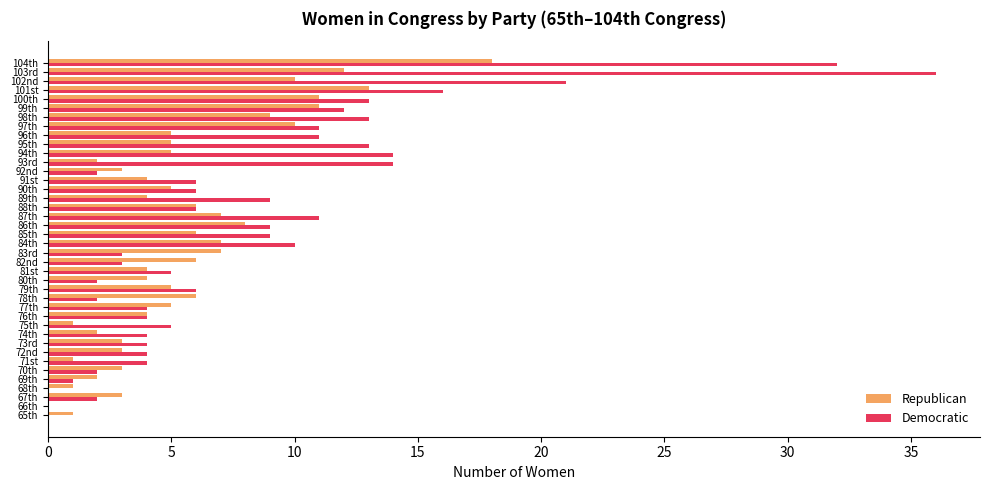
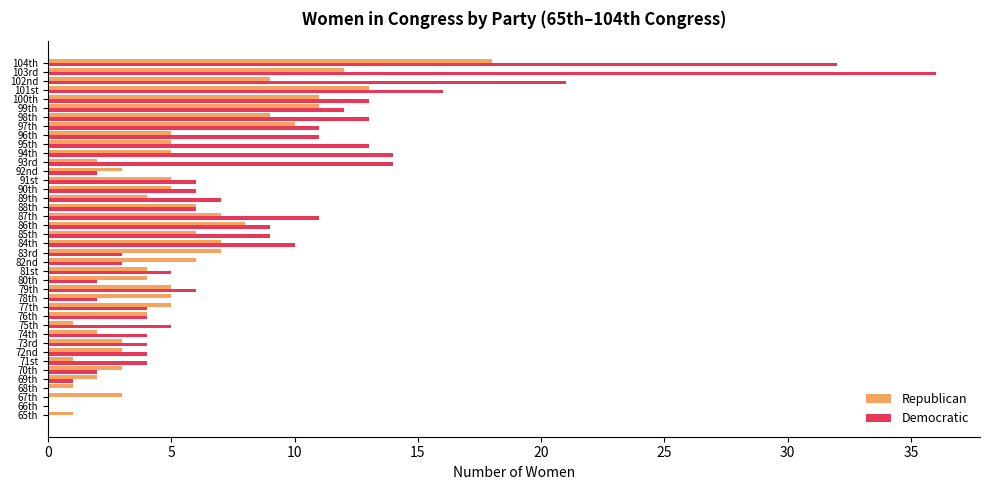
  {
    "Republican": {
      "104th": 18,
      "103rd": 12,
-     "102nd": 10,
+     "102nd": 9,
      "101st": 13,
      "100th": 11,
      "99th": 11,
      "98th": 9,
      "97th": 10,
      "96th": 5,
      "95th": 5,
      "94th": 5,
      "93rd": 2,
      "92nd": 3,
-     "91st": 4,
+     "91st": 5,
      "90th": 5,
      "89th": 4,
      "88th": 6,
      "87th": 7,
      "86th": 8,
      "85th": 6,
      "84th": 7,
      "83rd": 7,
      "82nd": 6,
      "81st": 4,
      "80th": 4,
      "79th": 5,
-     "78th": 6,
+     "78th": 5,
      "77th": 5,
      "76th": 4,
      "75th": 1,
      "74th": 2,
      "73rd": 3,
      "72nd": 3,
      "71st": 1,
      "70th": 3,
      "69th": 2,
      "68th": 1,
      "67th": 3,
      "66th": 0,
      "65th": 1
    },
    "Democratic": {
      "104th": 32,
      "103rd": 36,
      "102nd": 21,
      "101st": 16,
      "100th": 13,
      "99th": 12,
      "98th": 13,
      "97th": 11,
      "96th": 11,
      "95th": 13,
      "94th": 14,
      "93rd": 14,
      "92nd": 2,
      "91st": 6,
      "90th": 6,
-     "89th": 9,
+     "89th": 7,
      "88th": 6,
      "87th": 11,
      "86th": 9,
      "85th": 9,
      "84th": 10,
      "83rd": 3,
      "82nd": 3,
      "81st": 5,
      "80th": 2,
      "79th": 6,
      "78th": 2,
      "77th": 4,
      "76th": 4,
      "75th": 5,
      "74th": 4,
      "73rd": 4,
      "72nd": 4,
      "71st": 4,
      "70th": 2,
      "69th": 1,
      "68th": 0,
-     "67th": 2,
+     "67th": 0,
      "66th": 0,
      "65th": 0
    }
  }
